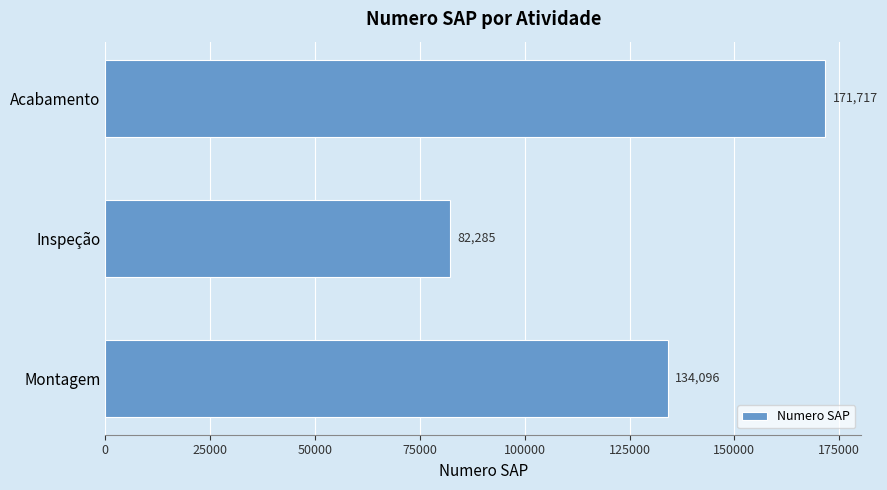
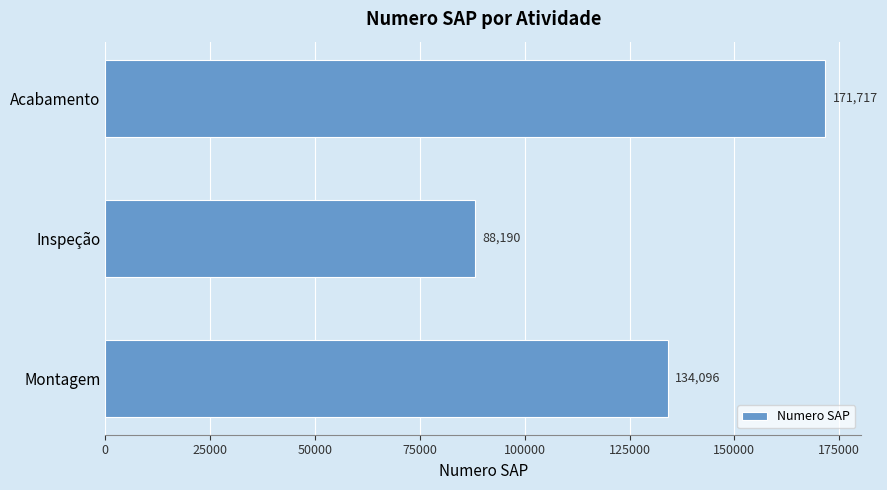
  {
    "Acabamento": "171,717",
-   "Inspeção": "82,285",
+   "Inspeção": "88,190",
    "Montagem": "134,096"
  }
